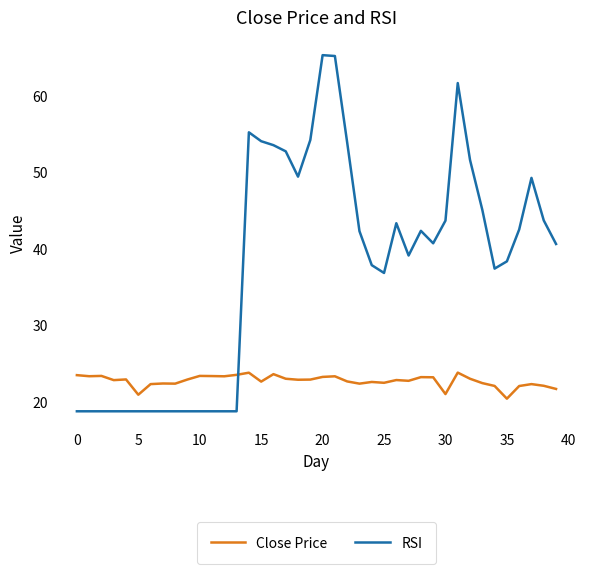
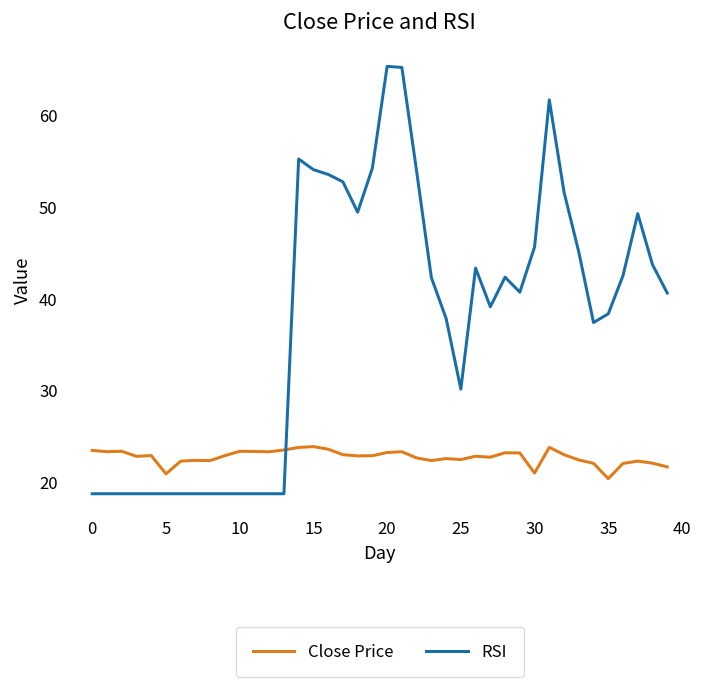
  {
    "Close Price": {
      "0": 23,
      "5": 21,
      "10": 23,
-     "15": 23,
+     "15": 24,
      "20": 23,
      "25": 22,
      "30": 21,
      "35": 20
    },
    "RSI": {
      "0": 19,
      "5": 19,
      "10": 19,
      "15": 54,
      "20": 65,
-     "25": 37,
-     "30": 44,
+     "25": 30,
+     "30": 46,
      "35": 38
    }
  }
